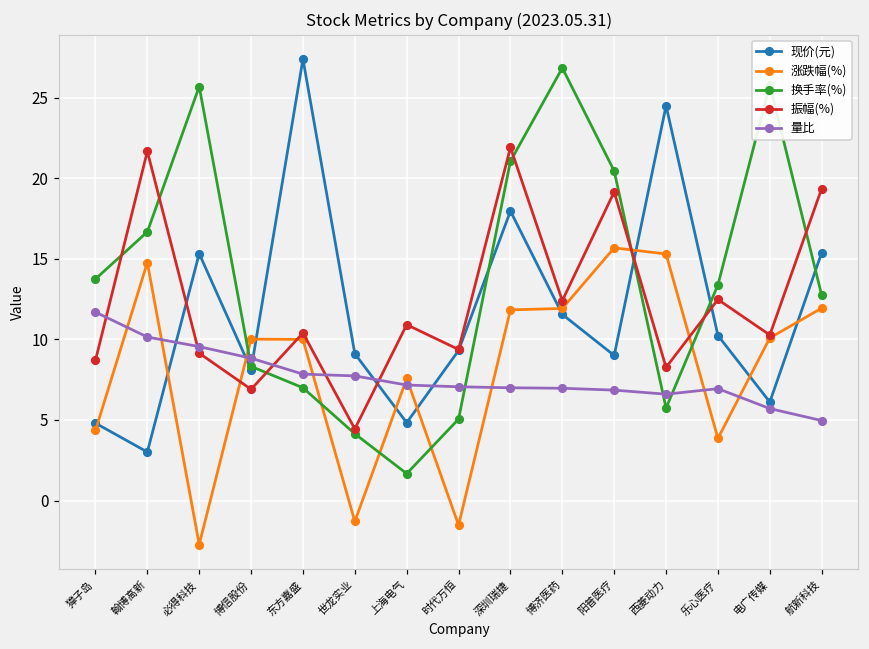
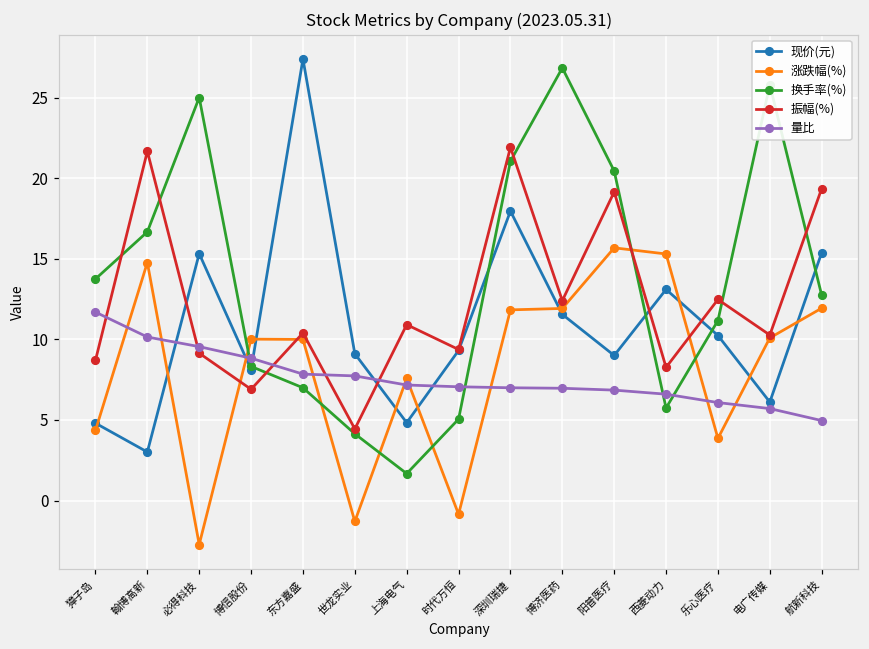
  {
    "现价(元)": {
      "獐子岛": 4.8,
      "翰博高新": 3.0,
      "必得科技": 15.3,
      "博信股份": 8.1,
      "东方嘉盛": 27.4,
      "世龙实业": 9.1,
      "上海电气": 4.8,
      "深圳瑞捷": 18.0,
      "博济医药": 11.6,
      "阳普医疗": 9.0,
-     "西菱动力": 24.5,
+     "西菱动力": 13.1,
      "乐心医疗": 10.2,
      "电广传媒": 6.1,
      "航新科技": 15.4
    },
    "涨跌幅(%)": {
      "獐子岛": 4.3,
      "翰博高新": 14.8,
      "必得科技": -2.7,
      "博信股份": 10.0,
      "东方嘉盛": 10.0,
      "世龙实业": -1.3,
      "上海电气": 7.6,
-     "时代万恒": -1.5,
+     "时代万恒": -0.9,
      "深圳瑞捷": 11.8,
      "博济医药": 11.9,
      "阳普医疗": 15.7,
      "西菱动力": 15.3,
      "乐心医疗": 3.9,
      "电广传媒": 10.1,
      "航新科技": 11.9
    },
    "换手率(%)": {
      "獐子岛": 13.7,
      "翰博高新": 16.7,
-     "必得科技": 25.7,
+     "必得科技": 25.0,
      "博信股份": 8.3,
      "东方嘉盛": 7.0,
      "世龙实业": 4.1,
      "上海电气": 1.7,
      "时代万恒": 5.1,
      "深圳瑞捷": 21.1,
      "博济医药": 26.8,
      "阳普医疗": 20.4,
      "西菱动力": 5.7,
-     "乐心医疗": 13.4,
+     "乐心医疗": 11.2,
      "航新科技": 12.7
    },
    "振幅(%)": {
      "獐子岛": 8.7,
      "翰博高新": 21.7,
      "必得科技": 9.1,
      "博信股份": 6.9,
      "东方嘉盛": 10.4,
      "世龙实业": 4.4,
      "上海电气": 10.9,
      "深圳瑞捷": 21.9,
      "博济医药": 12.4,
      "阳普医疗": 19.2,
      "西菱动力": 8.3,
      "乐心医疗": 12.5,
      "电广传媒": 10.3,
      "航新科技": 19.4
    },
    "量比": {
      "獐子岛": 11.7,
      "翰博高新": 10.1,
      "必得科技": 9.5,
      "博信股份": 8.8,
      "东方嘉盛": 7.8,
      "世龙实业": 7.7,
      "上海电气": 7.2,
      "时代万恒": 7.1,
      "深圳瑞捷": 7.0,
      "博济医药": 7.0,
      "阳普医疗": 6.9,
      "西菱动力": 6.6,
-     "乐心医疗": 6.9,
+     "乐心医疗": 6.1,
      "电广传媒": 5.7,
      "航新科技": 5.0
    }
  }
